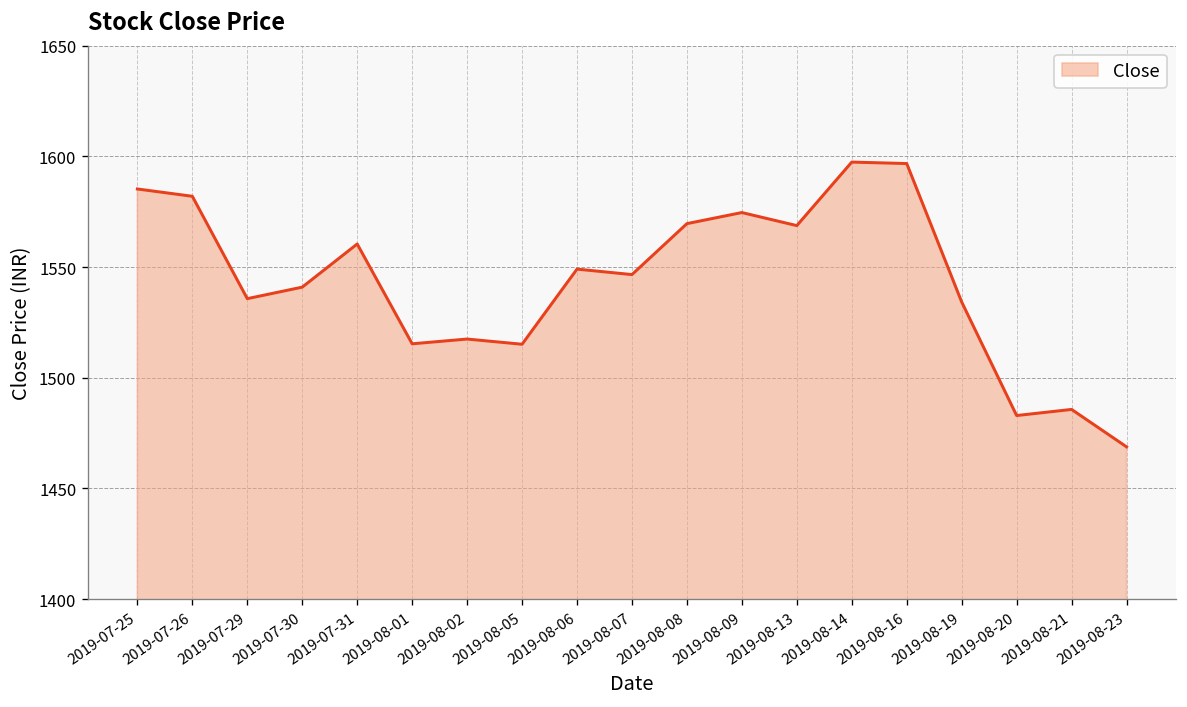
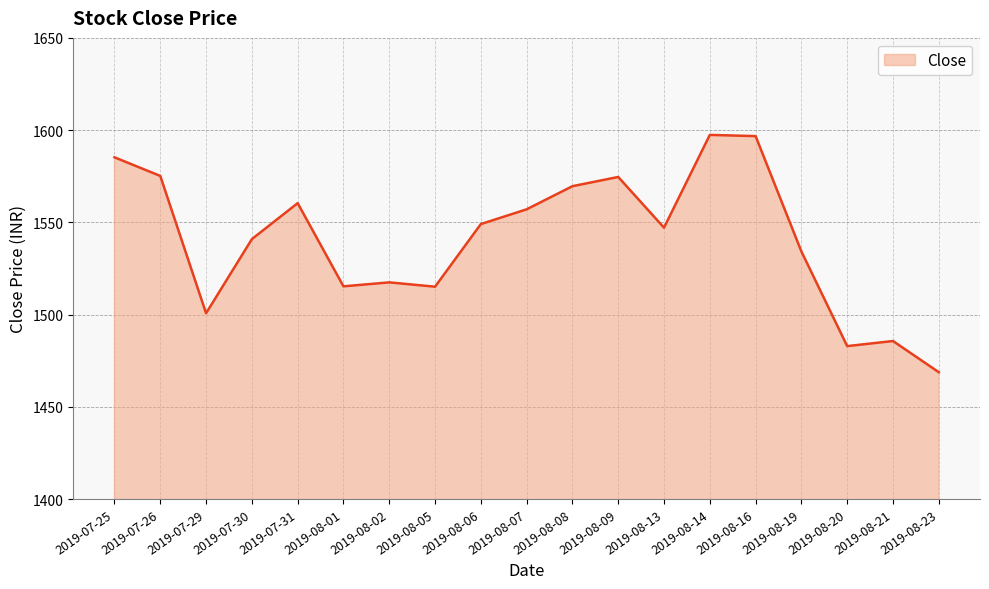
  {
    "2019-07-25": 1585,
-   "2019-07-26": 1582,
-   "2019-07-29": 1536,
+   "2019-07-26": 1575,
+   "2019-07-29": 1501,
    "2019-07-30": 1541,
    "2019-07-31": 1560,
    "2019-08-01": 1515,
    "2019-08-02": 1517,
    "2019-08-05": 1515,
    "2019-08-06": 1549,
-   "2019-08-07": 1547,
+   "2019-08-07": 1557,
    "2019-08-08": 1570,
    "2019-08-09": 1575,
-   "2019-08-13": 1569,
+   "2019-08-13": 1547,
    "2019-08-14": 1597,
    "2019-08-16": 1597,
    "2019-08-19": 1534,
    "2019-08-20": 1483,
    "2019-08-21": 1486,
    "2019-08-23": 1469
  }
